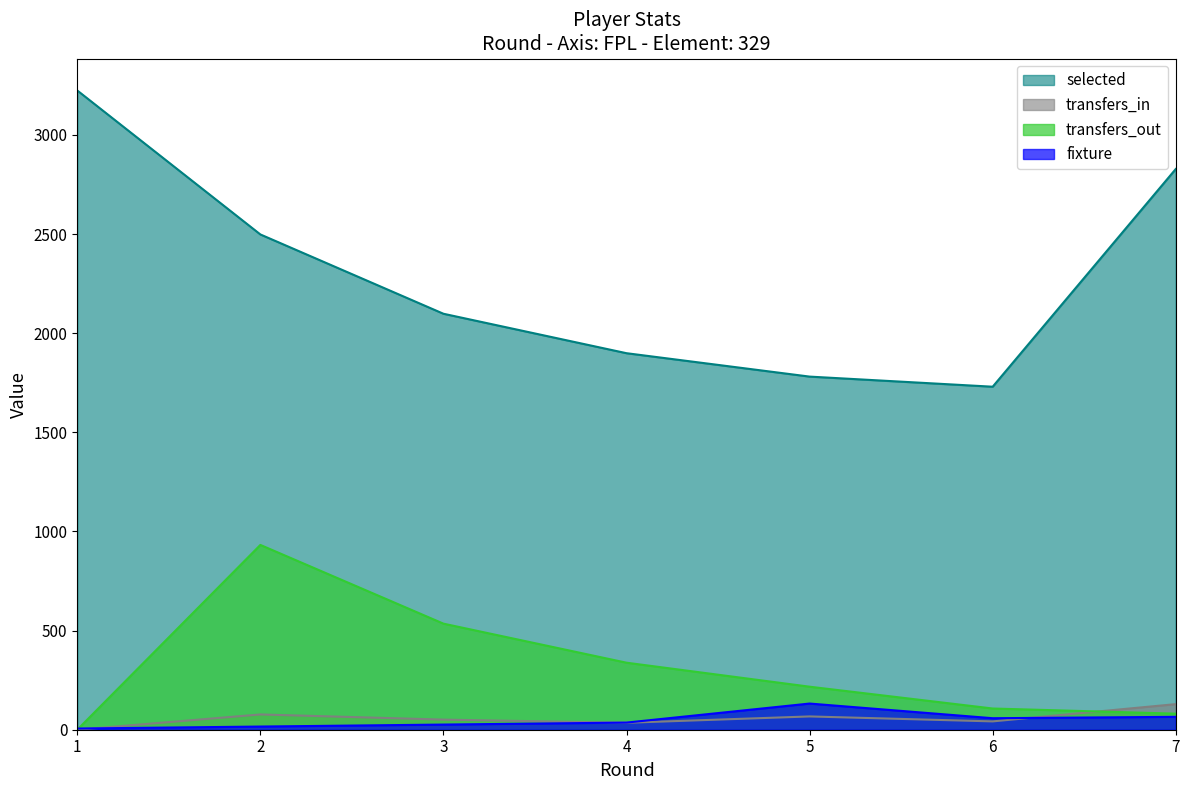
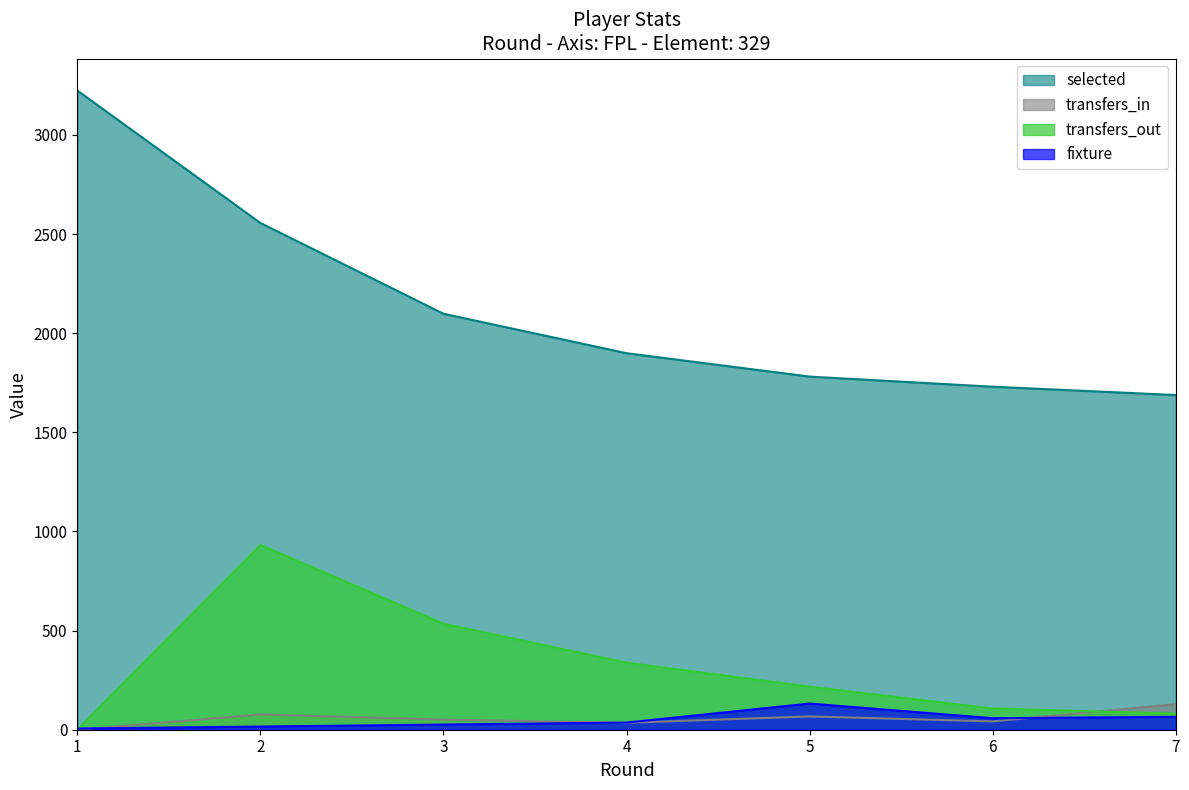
  {
    "selected": {
      "1": 3220,
-     "2": 2500,
+     "2": 2560,
      "3": 2100,
      "4": 1900,
      "5": 1780,
      "6": 1730,
-     "7": 2830
+     "7": 1690
    },
    "transfers_in": {
      "2": 80,
      "3": 50,
      "5": 70,
      "6": 40,
      "7": 130
    },
    "transfers_out": {
      "2": 930,
      "3": 540,
      "4": 340,
      "5": 220,
      "6": 110,
      "7": 80
    },
    "fixture": {
      "2": 20,
      "3": 30,
      "5": 130,
      "6": 60,
      "7": 70
    }
  }
